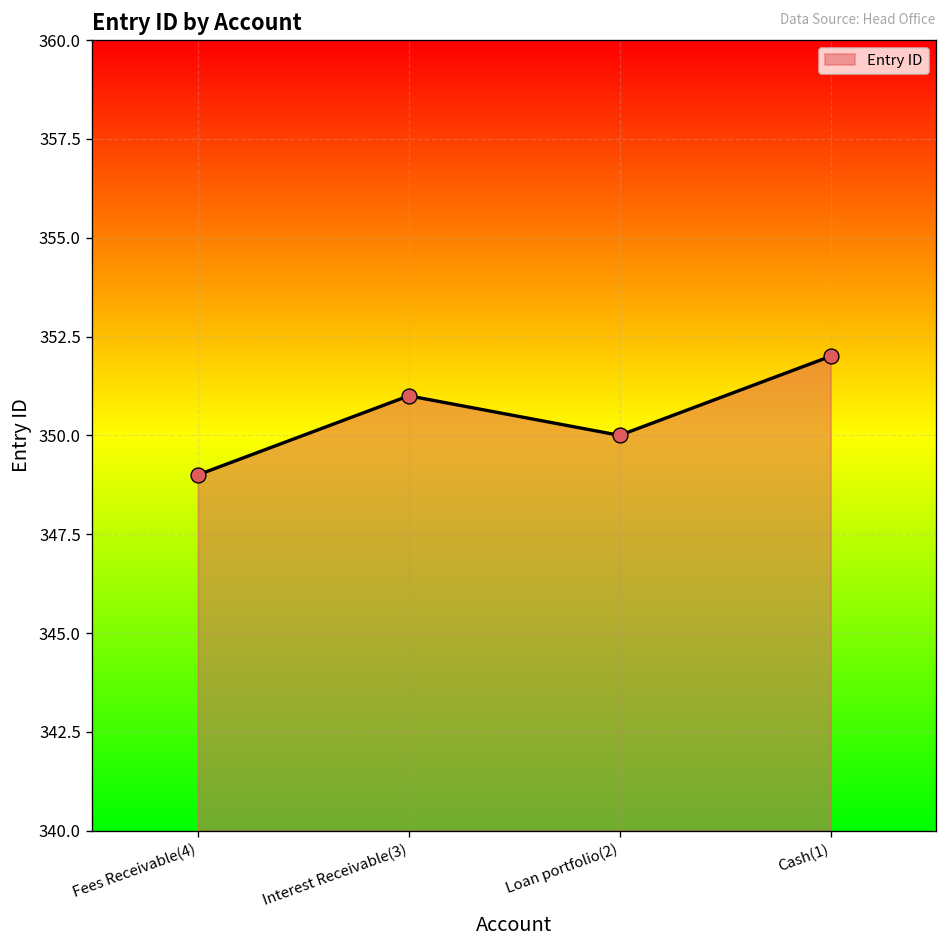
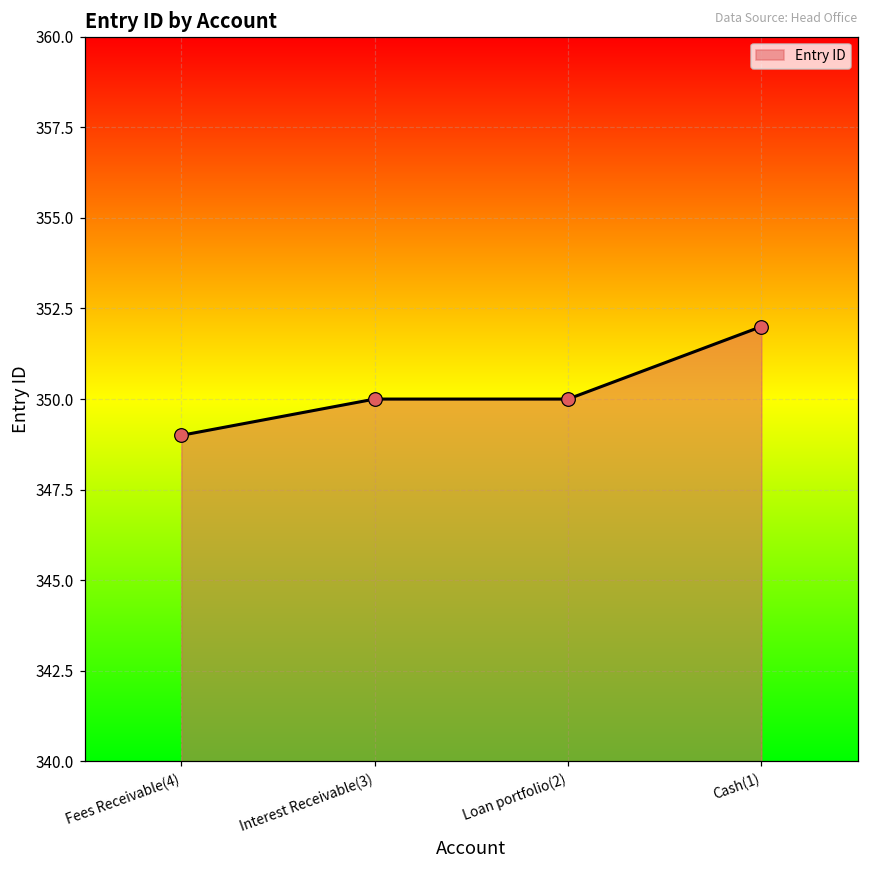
  {
    "Fees Receivable(4)": 349,
-   "Interest Receivable(3)": 351,
+   "Interest Receivable(3)": 350,
    "Loan portfolio(2)": 350,
    "Cash(1)": 352
  }
